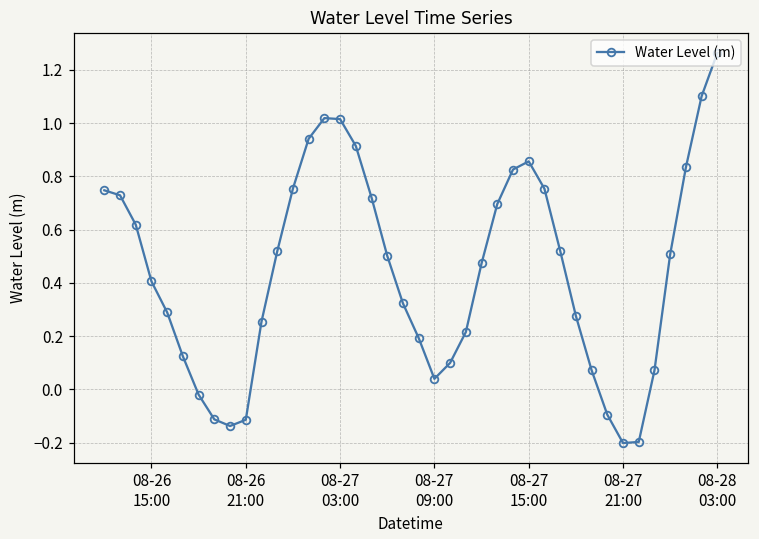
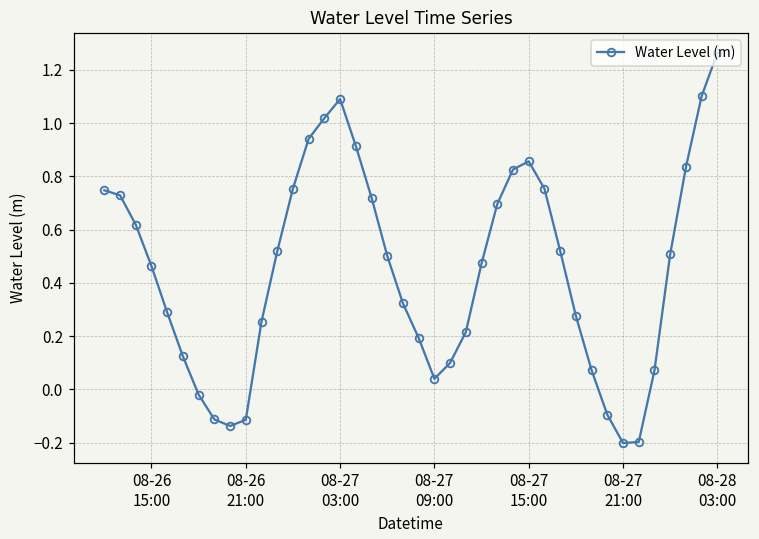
  {
-   "08-26 15:00": 0.41,
+   "08-26 15:00": 0.46,
    "08-26 21:00": -0.11,
-   "08-27 03:00": 1.01,
+   "08-27 03:00": 1.09,
    "08-27 09:00": 0.04,
    "08-27 15:00": 0.86,
    "08-27 21:00": -0.20
  }
